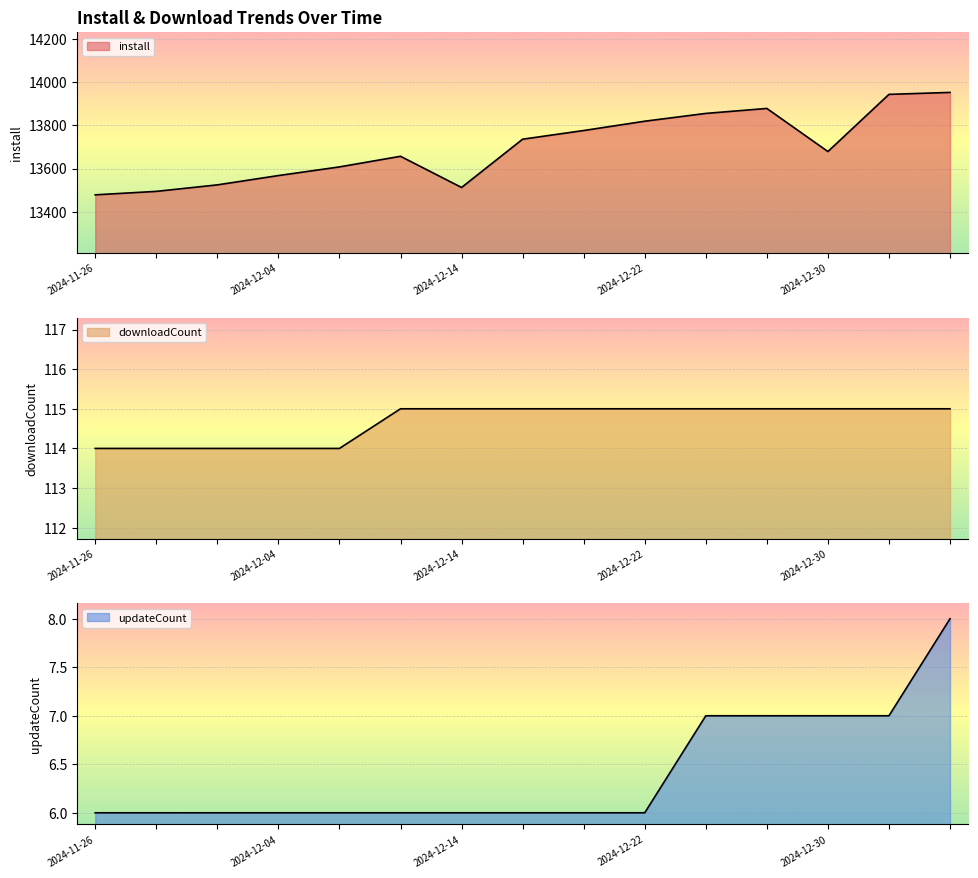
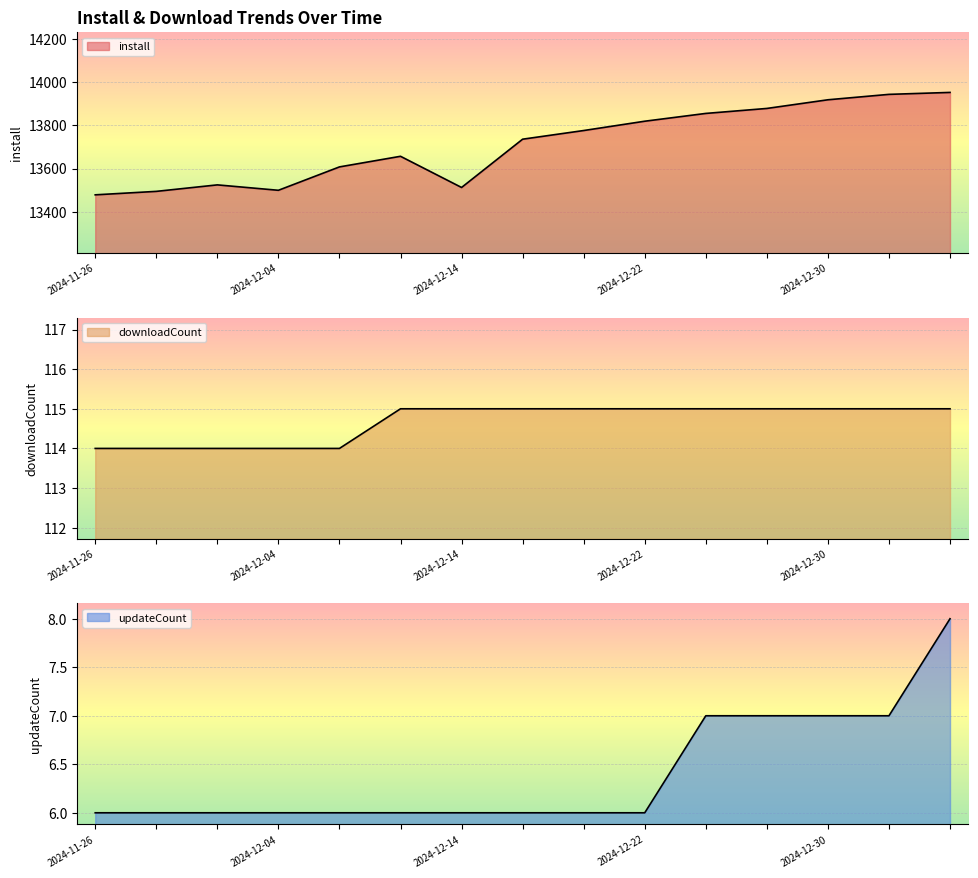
  {
    "Install & Download Trends Over Time": {
      "2024-11-26": 13480,
-     "2024-12-04": 13570,
+     "2024-12-04": 13500,
      "2024-12-14": 13510,
      "2024-12-22": 13820,
-     "2024-12-30": 13680
+     "2024-12-30": 13920
    }
  }
